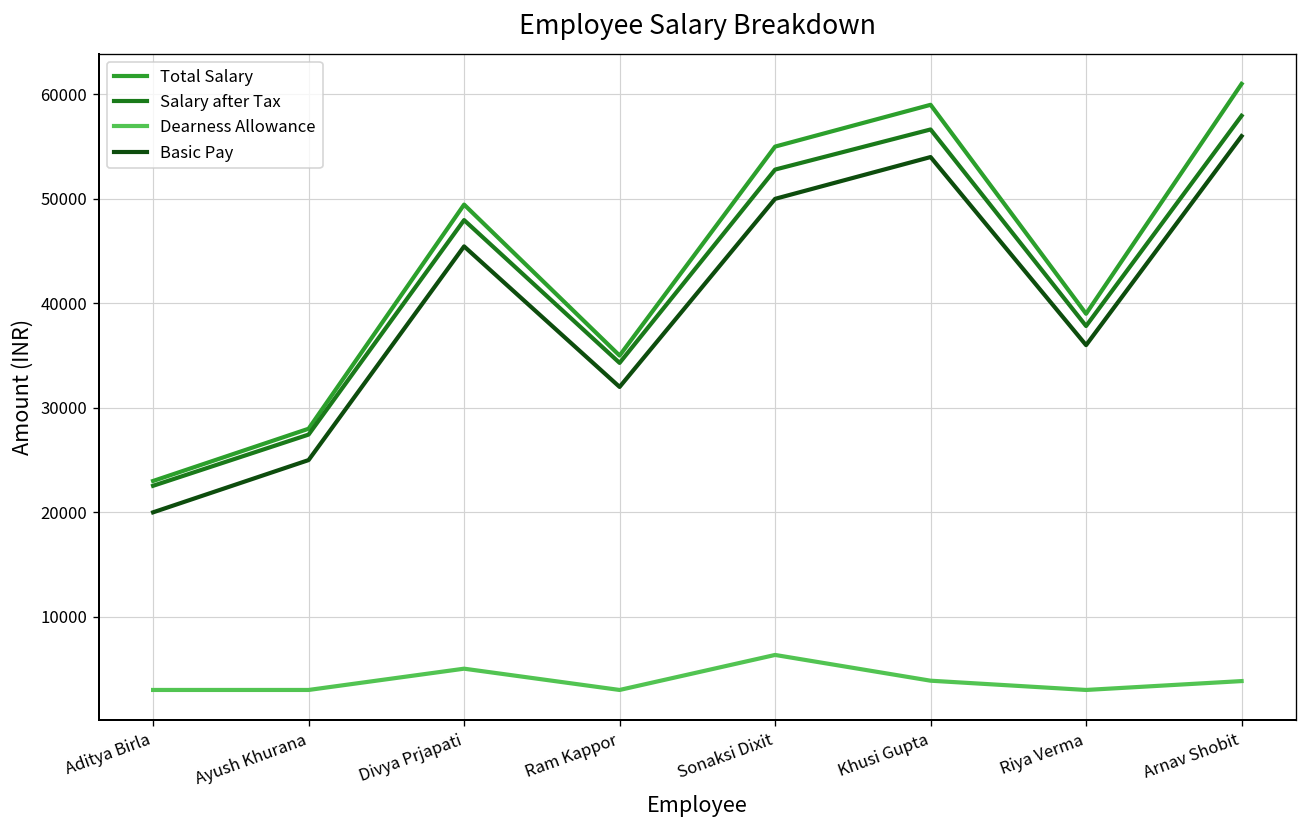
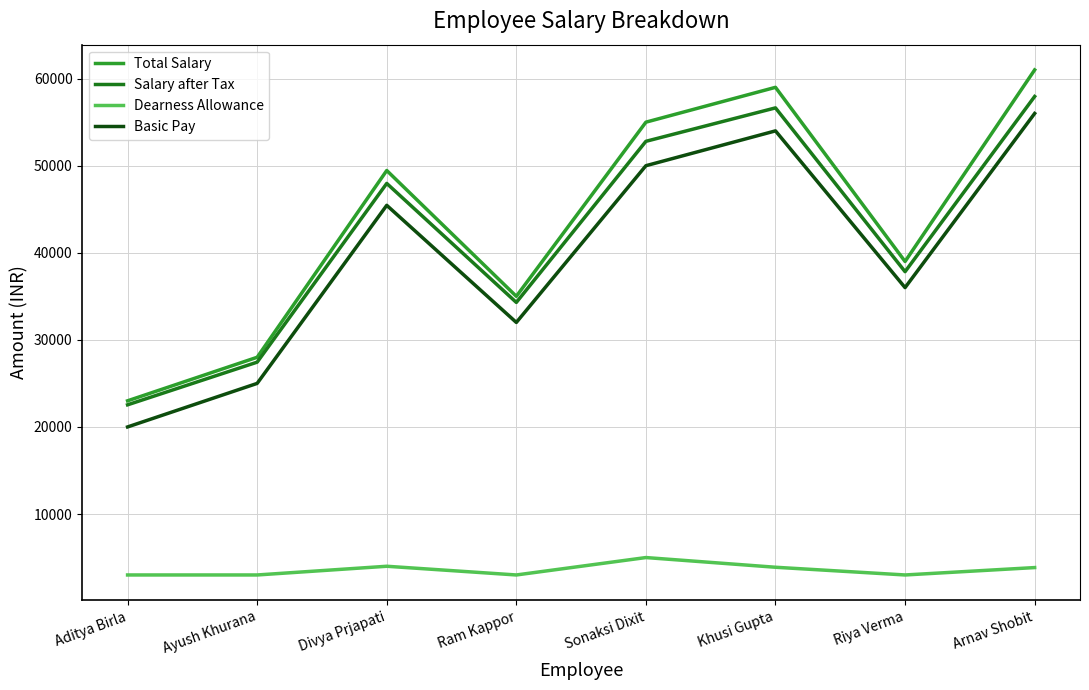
  {
    "Dearness Allowance": {
      "Aditya Birla": 3000,
      "Ayush Khurana": 3000,
-     "Divya Prjapati": 5000,
+     "Divya Prjapati": 4000,
      "Ram Kappor": 3000,
-     "Sonaksi Dixit": 6000,
+     "Sonaksi Dixit": 5000,
      "Khusi Gupta": 4000,
      "Riya Verma": 3000,
      "Arnav Shobit": 4000
    }
  }
